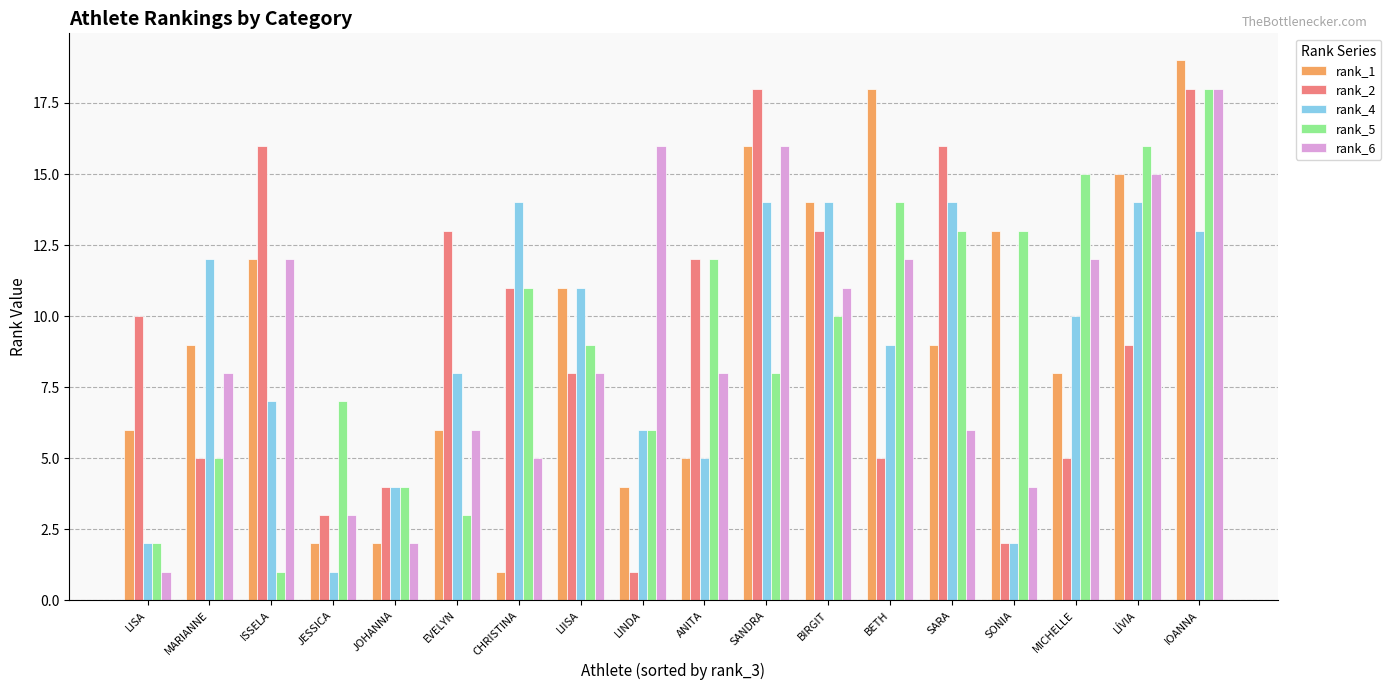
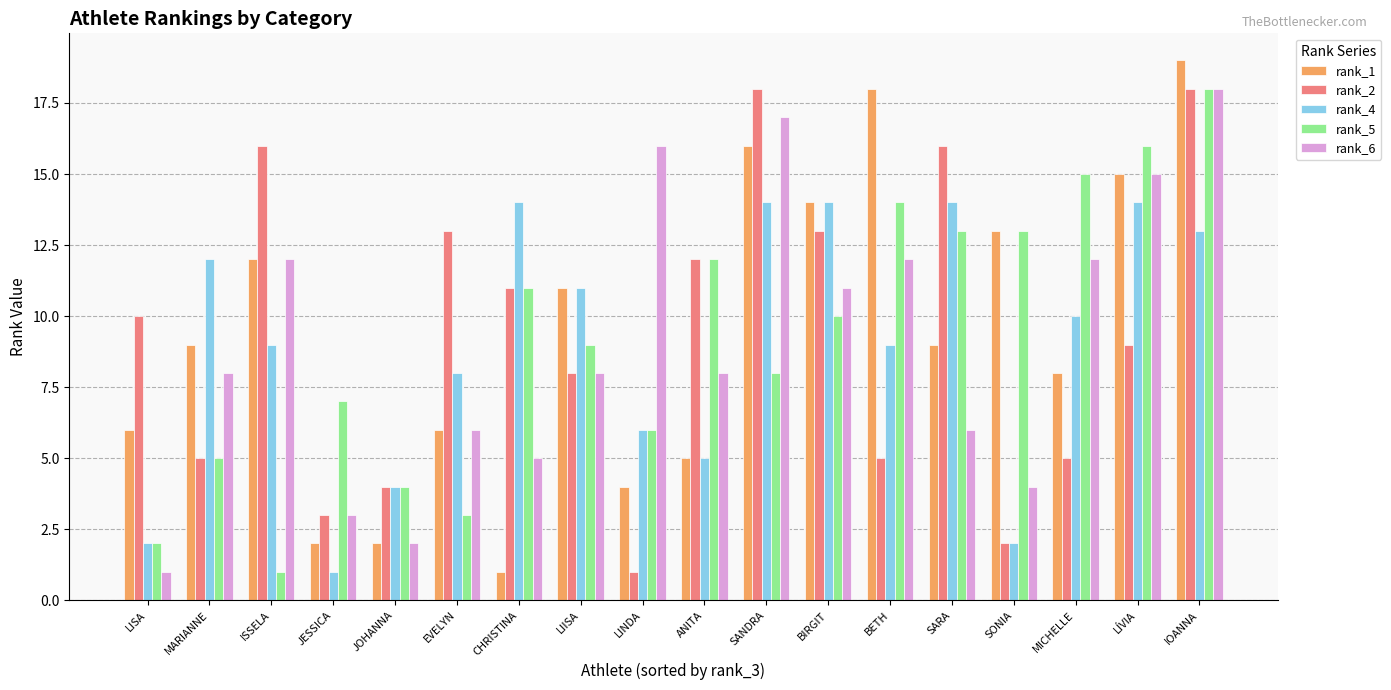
  {
    "rank_4": {
      "LISA": 2,
      "MARIANNE": 12,
-     "ISSELA": 7,
+     "ISSELA": 9,
      "JESSICA": 1,
      "JOHANNA": 4,
      "EVELYN": 8,
      "CHRISTINA": 14,
      "LIISA": 11,
      "LINDA": 6,
      "ANITA": 5,
      "SANDRA": 14,
      "BIRGIT": 14,
      "BETH": 9,
      "SARA": 14,
      "SONIA": 2,
      "MICHELLE": 10,
      "LÍVIA": 14,
      "IOANNA": 13
    },
    "rank_5": {
      "LISA": 2,
      "MARIANNE": 5,
      "ISSELA": 1,
      "JESSICA": 7,
      "JOHANNA": 4,
      "EVELYN": 3,
      "CHRISTINA": 11,
      "LIISA": 9,
      "LINDA": 6,
      "ANITA": 12,
      "SANDRA": 8,
      "BIRGIT": 10,
      "BETH": 14,
      "SARA": 13,
      "SONIA": 13,
      "MICHELLE": 15,
      "LÍVIA": 16,
      "IOANNA": 18
    },
    "rank_6": {
      "LISA": 1,
      "MARIANNE": 8,
      "ISSELA": 12,
      "JESSICA": 3,
      "JOHANNA": 2,
      "EVELYN": 6,
      "CHRISTINA": 5,
      "LIISA": 8,
      "LINDA": 16,
      "ANITA": 8,
-     "SANDRA": 16,
+     "SANDRA": 17,
      "BIRGIT": 11,
      "BETH": 12,
      "SARA": 6,
      "SONIA": 4,
      "MICHELLE": 12,
      "LÍVIA": 15,
      "IOANNA": 18
    }
  }
